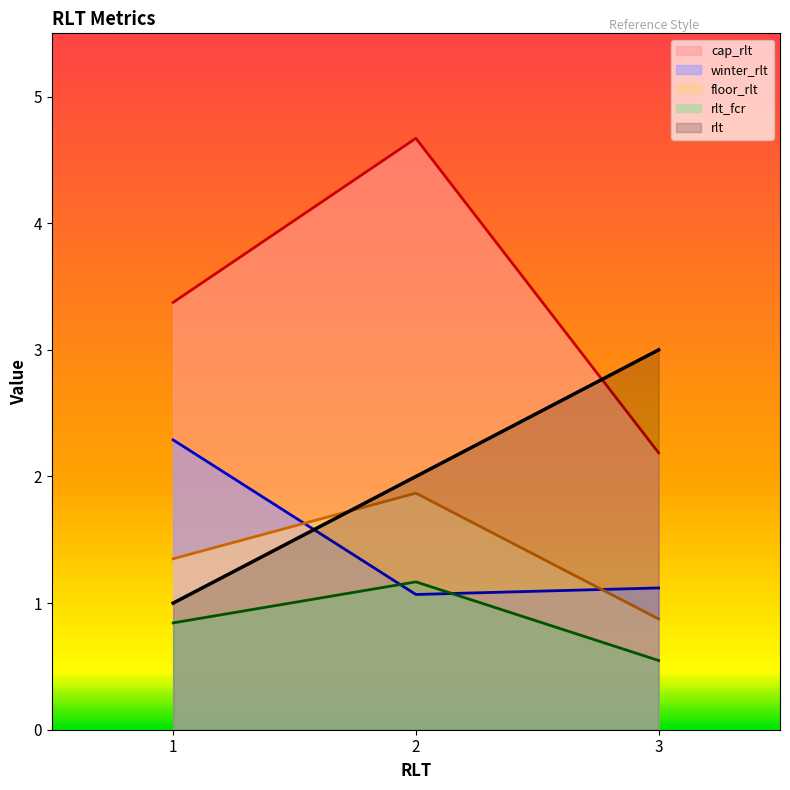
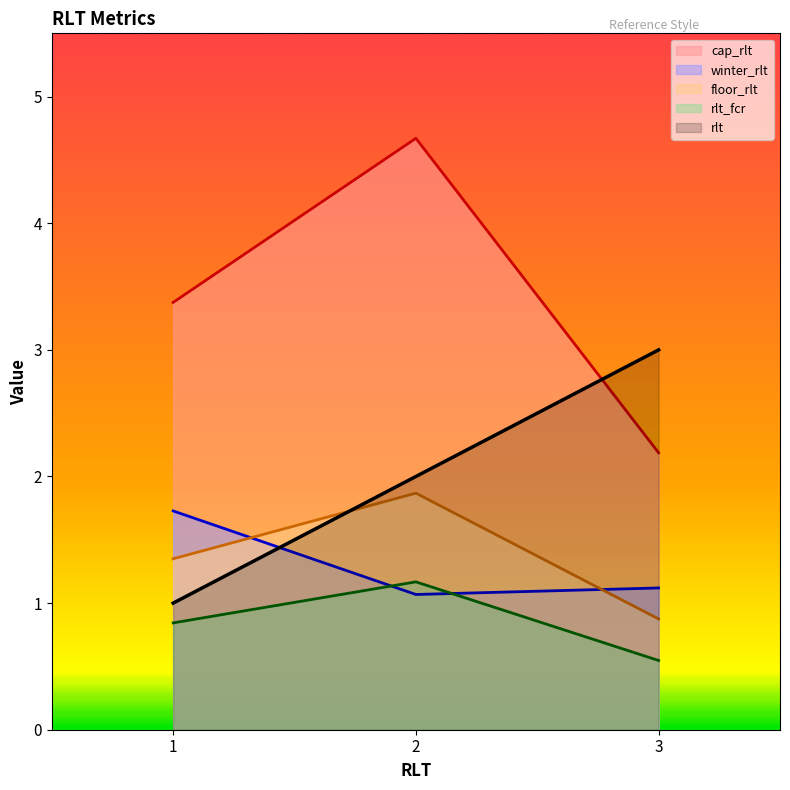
  {
    "winter_rlt": {
-     "1": 2.29,
+     "1": 1.73,
      "2": 1.07,
      "3": 1.12
    }
  }
